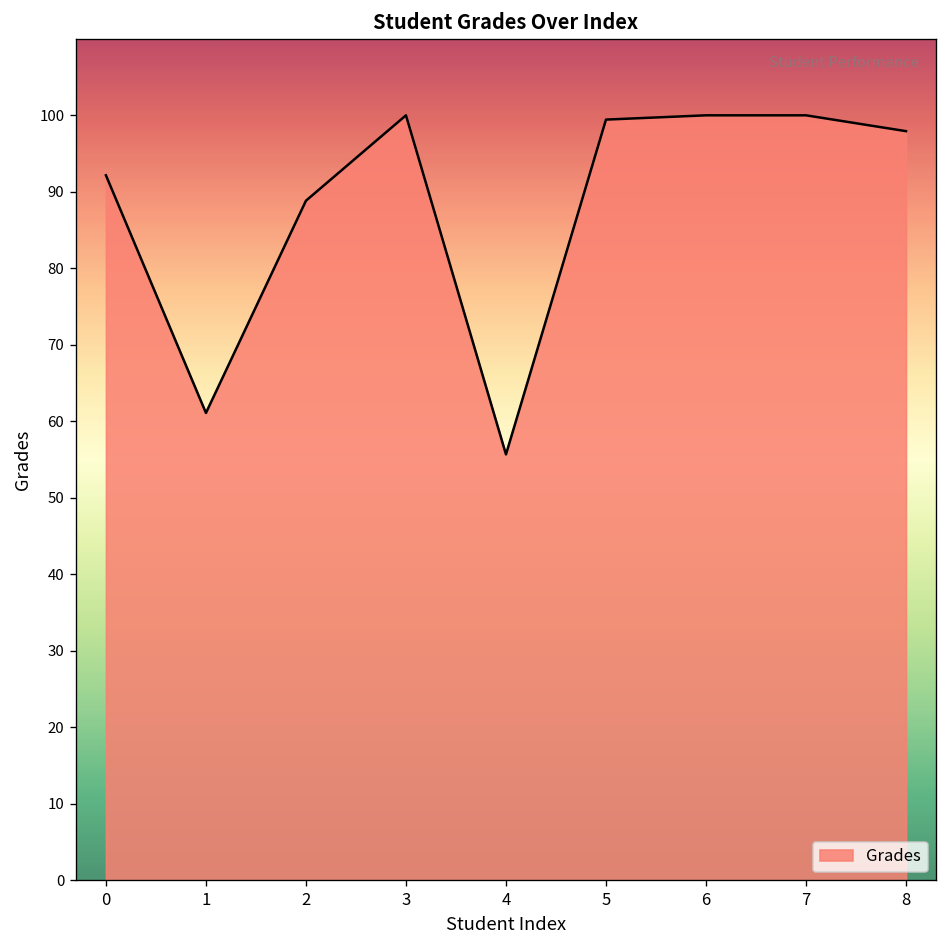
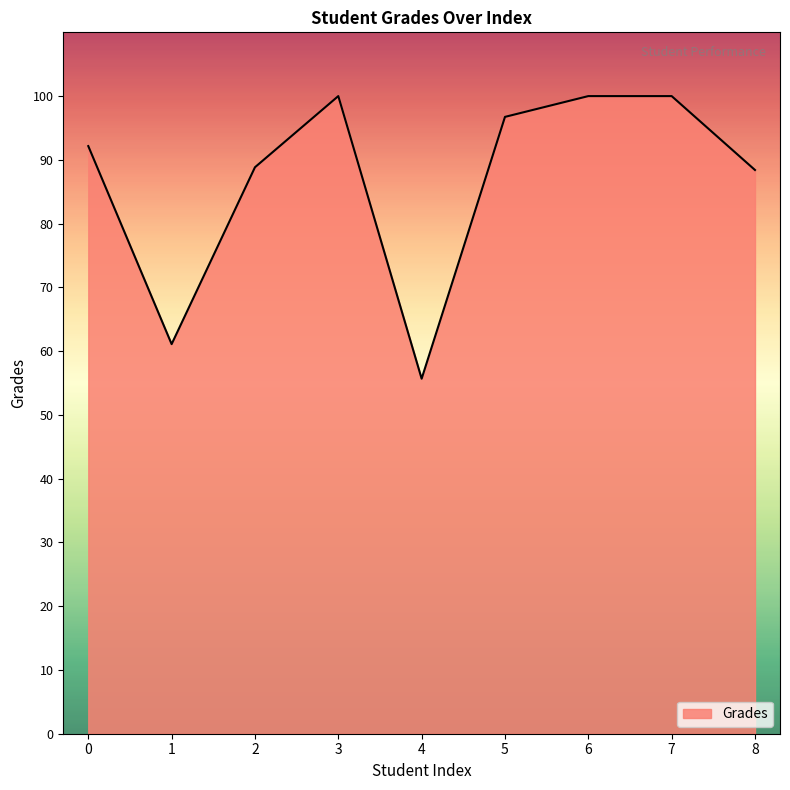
  {
    "0": 92,
    "1": 61,
    "2": 89,
    "3": 100,
    "4": 56,
-   "5": 99,
+   "5": 97,
    "6": 100,
    "7": 100,
-   "8": 98
+   "8": 88
  }
